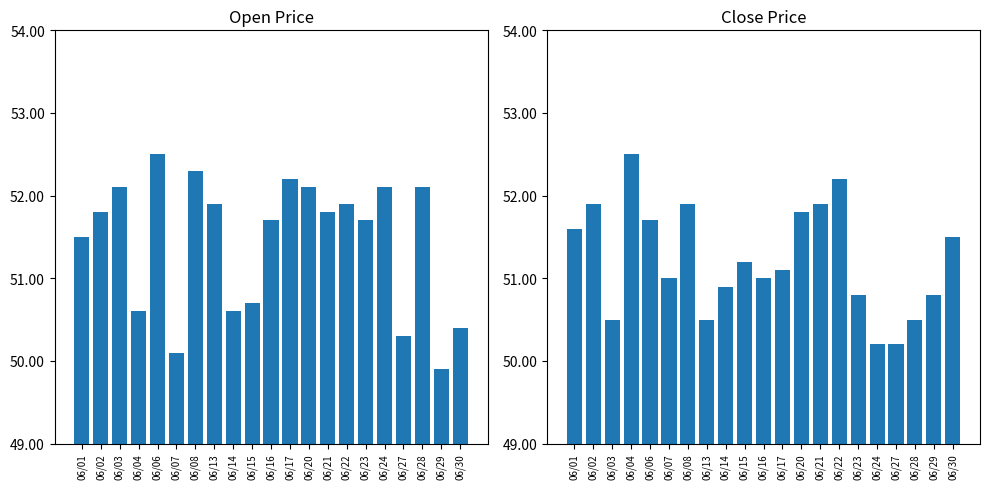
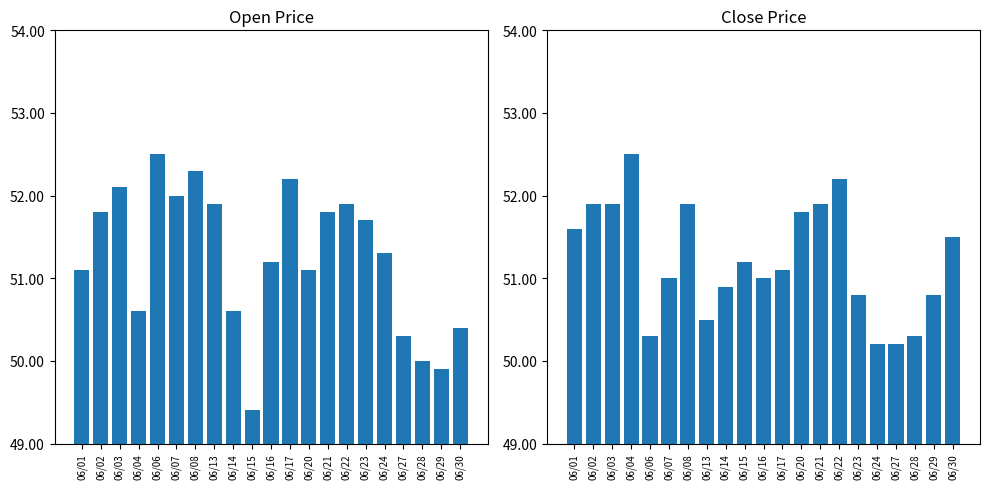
  {
    "Open Price": {
-     "06/01": 51.5,
+     "06/01": 51.1,
      "06/02": 51.8,
      "06/03": 52.1,
      "06/04": 50.6,
      "06/06": 52.5,
-     "06/07": 50.1,
+     "06/07": 52.0,
      "06/08": 52.3,
      "06/13": 51.9,
      "06/14": 50.6,
-     "06/15": 50.7,
-     "06/16": 51.7,
+     "06/15": 49.4,
+     "06/16": 51.2,
      "06/17": 52.2,
-     "06/20": 52.1,
+     "06/20": 51.1,
      "06/21": 51.8,
      "06/22": 51.9,
      "06/23": 51.7,
-     "06/24": 52.1,
+     "06/24": 51.3,
      "06/27": 50.3,
-     "06/28": 52.1,
+     "06/28": 50.0,
      "06/29": 49.9,
      "06/30": 50.4
    },
    "Close Price": {
      "06/01": 51.6,
      "06/02": 51.9,
-     "06/03": 50.5,
+     "06/03": 51.9,
      "06/04": 52.5,
-     "06/06": 51.7,
+     "06/06": 50.3,
      "06/07": 51.0,
      "06/08": 51.9,
      "06/13": 50.5,
      "06/14": 50.9,
      "06/15": 51.2,
      "06/16": 51.0,
      "06/17": 51.1,
      "06/20": 51.8,
      "06/21": 51.9,
      "06/22": 52.2,
      "06/23": 50.8,
      "06/24": 50.2,
      "06/27": 50.2,
-     "06/28": 50.5,
+     "06/28": 50.3,
      "06/29": 50.8,
      "06/30": 51.5
    }
  }
